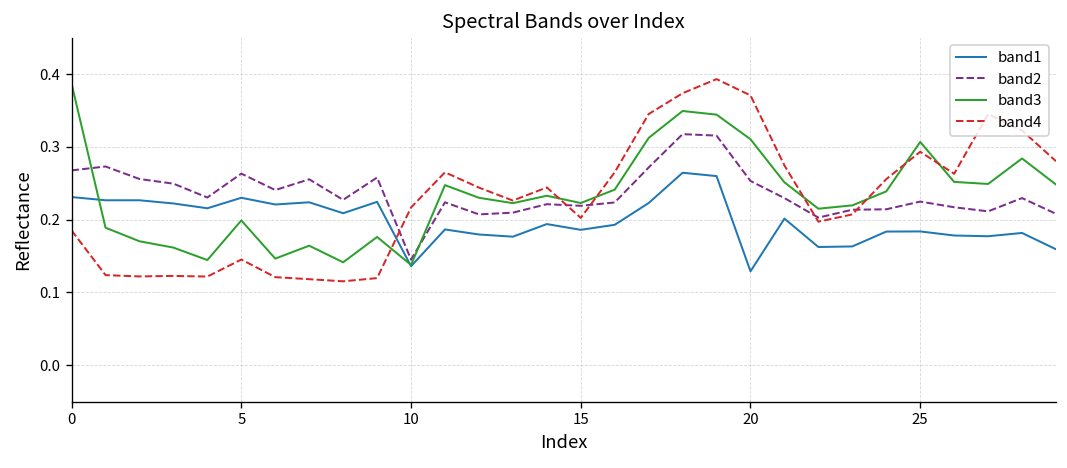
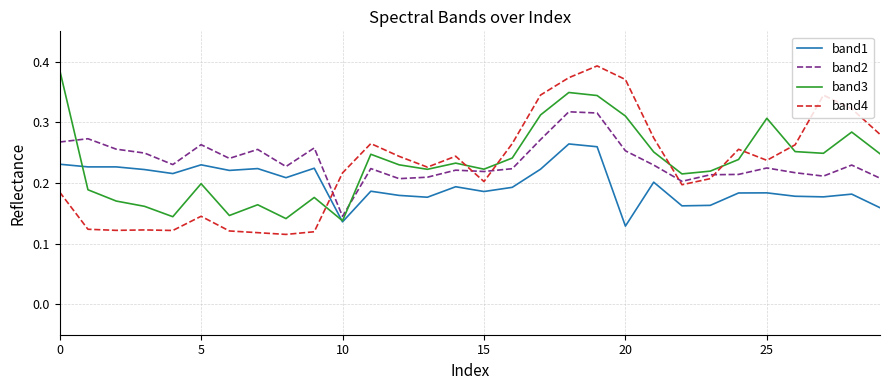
  {
    "band1": {
      "0": 0.23,
      "5": 0.23,
      "15": 0.19,
      "20": 0.13,
      "25": 0.18
    },
    "band2": {
      "0": 0.27,
      "5": 0.26,
      "10": 0.15,
      "20": 0.25,
      "25": 0.22
    },
    "band3": {
      "0": 0.39,
      "5": 0.20,
      "20": 0.31,
      "25": 0.31
    },
    "band4": {
      "0": 0.19,
      "5": 0.15,
      "10": 0.22,
      "15": 0.20,
      "20": 0.37,
-     "25": 0.29
+     "25": 0.24
    }
  }
